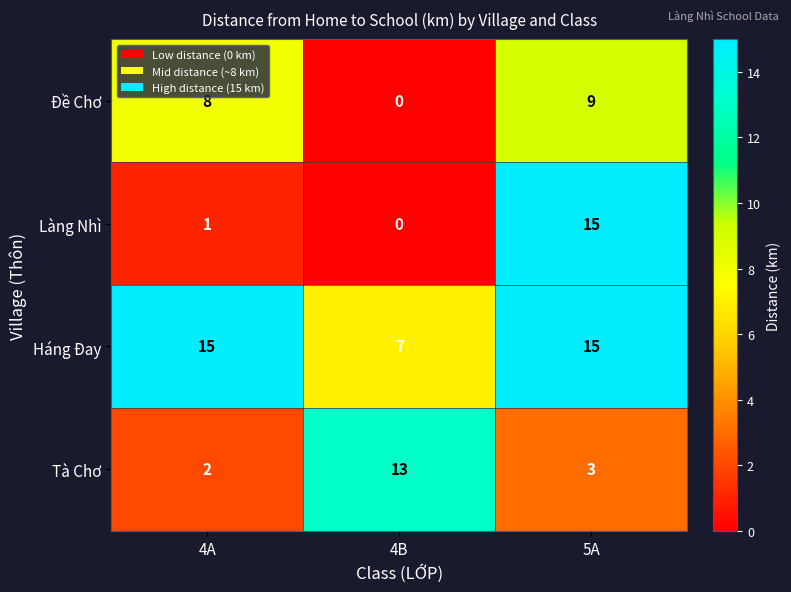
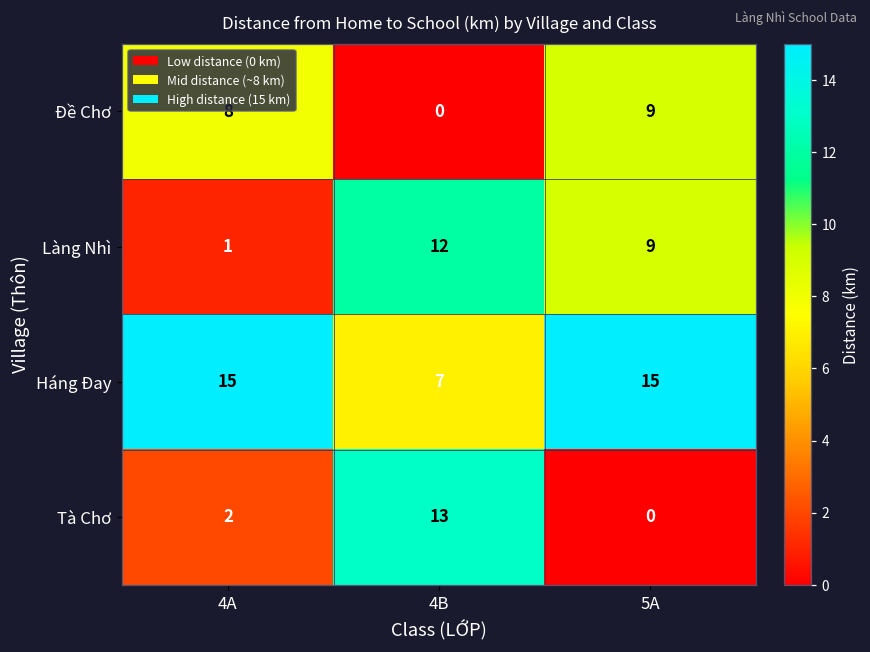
  {
    "Đề Chơ": {
      "4B": 0,
      "5A": 9
    },
    "Làng Nhì": {
      "4A": 1,
-     "4B": 0,
-     "5A": 15
+     "4B": 12,
+     "5A": 9
    },
    "Háng Đay": {
      "4A": 15,
      "4B": 7,
      "5A": 15
    },
    "Tà Chơ": {
      "4A": 2,
      "4B": 13,
-     "5A": 3
+     "5A": 0
    }
  }
